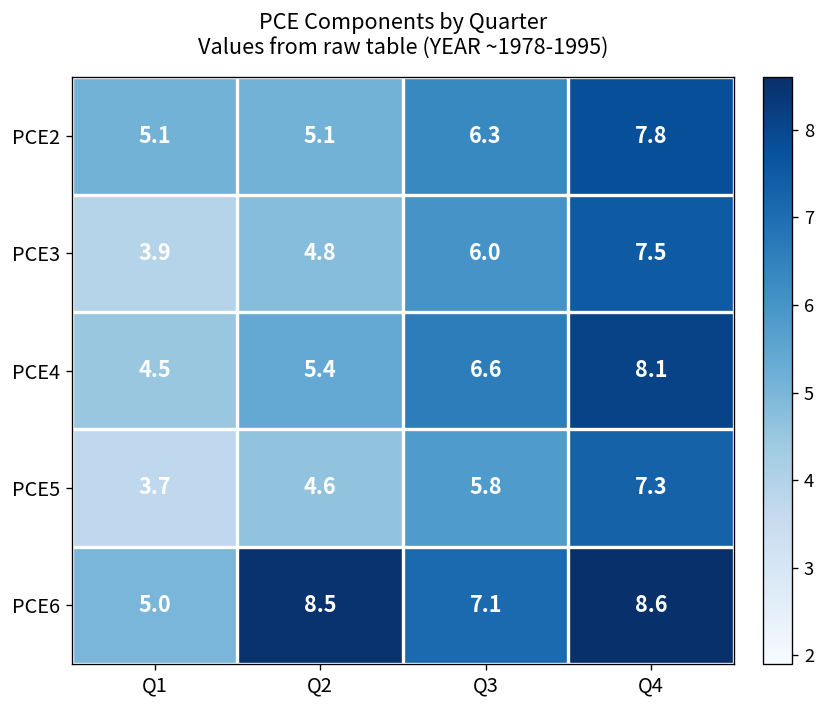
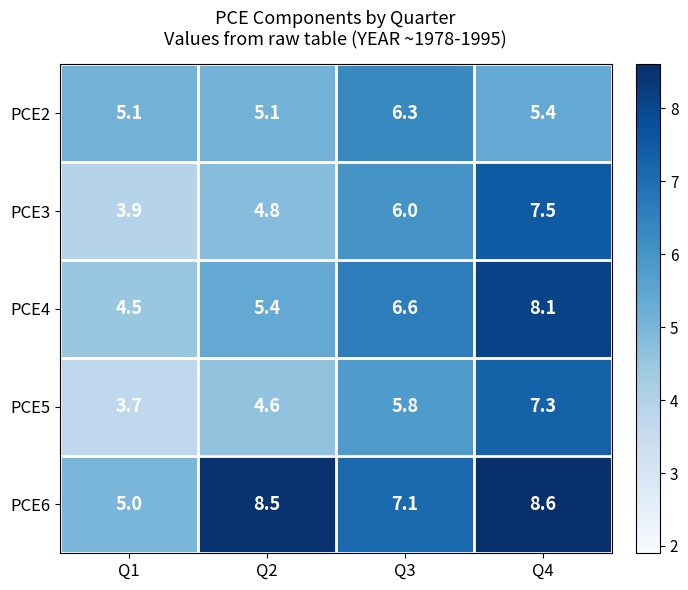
  {
    "PCE2": {
      "Q1": 5.1,
      "Q2": 5.1,
      "Q3": 6.3,
-     "Q4": 7.8
+     "Q4": 5.4
    },
    "PCE3": {
      "Q1": 3.9,
      "Q2": 4.8,
      "Q3": 6.0,
      "Q4": 7.5
    },
    "PCE4": {
      "Q1": 4.5,
      "Q2": 5.4,
      "Q3": 6.6,
      "Q4": 8.1
    },
    "PCE5": {
      "Q1": 3.7,
      "Q2": 4.6,
      "Q3": 5.8,
      "Q4": 7.3
    },
    "PCE6": {
      "Q1": 5.0,
      "Q2": 8.5,
      "Q3": 7.1,
      "Q4": 8.6
    }
  }
